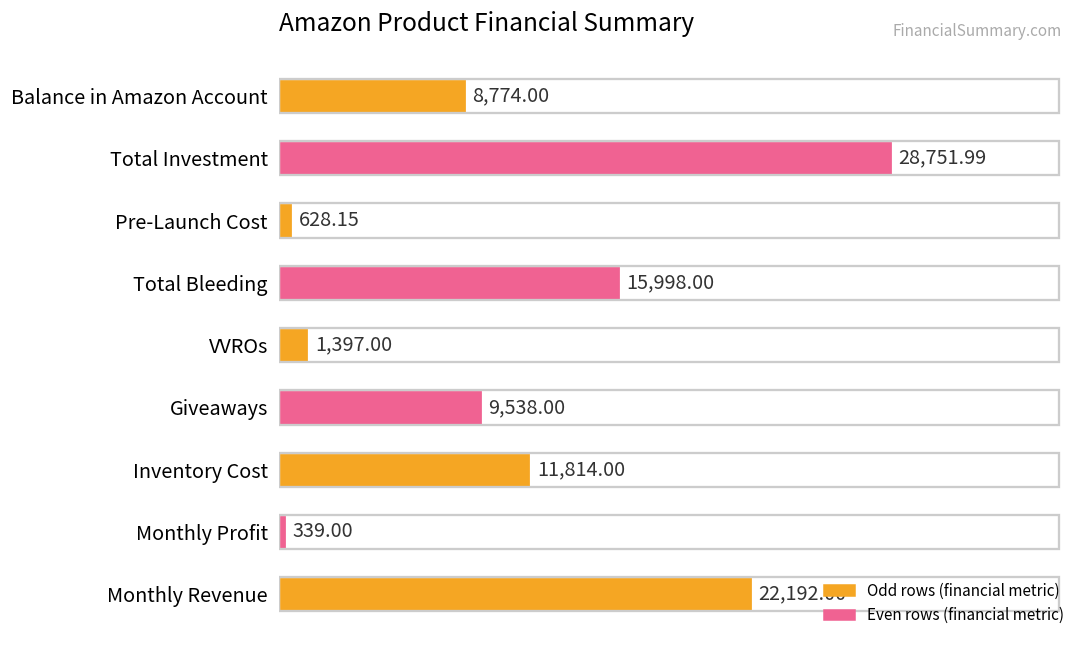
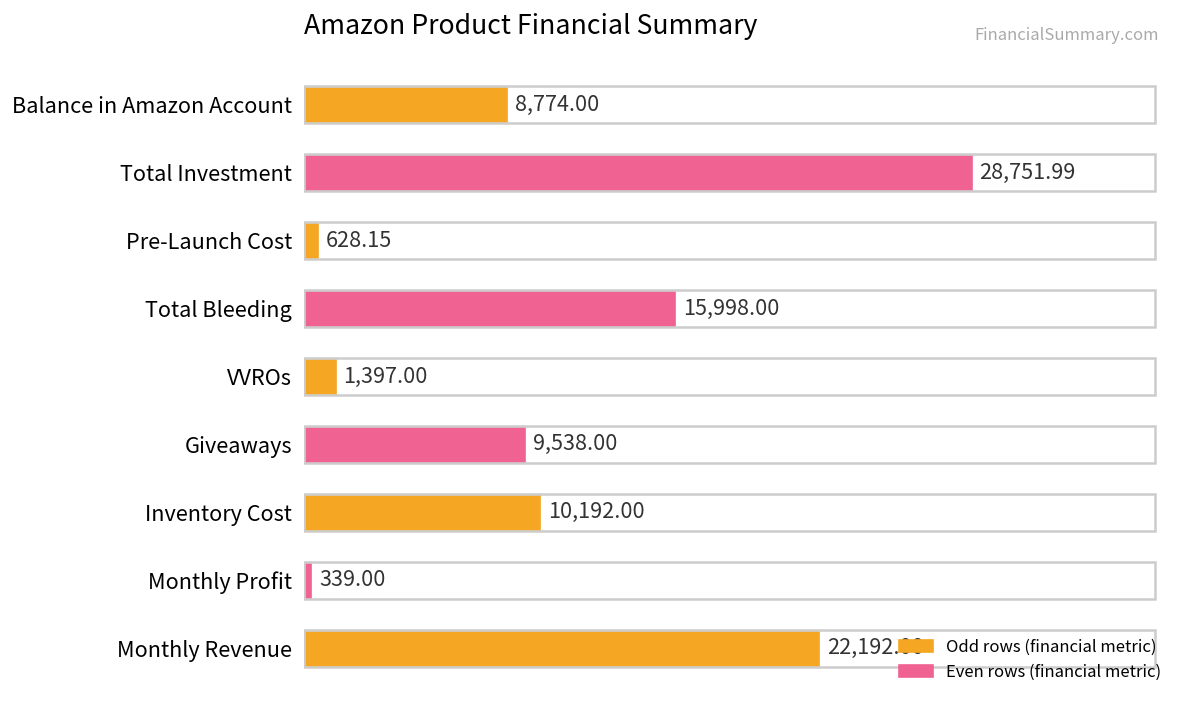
  {
    "Balance in Amazon Account": "8,774.00",
    "Total Investment": "28,751.99",
    "Pre-Launch Cost": "628.15",
    "Total Bleeding": "15,998.00",
    "VVROs": "1,397.00",
    "Giveaways": "9,538.00",
-   "Inventory Cost": "11,814.00",
+   "Inventory Cost": "10,192.00",
    "Monthly Profit": "339.00",
    "Monthly Revenue": "22,192.00"
  }
